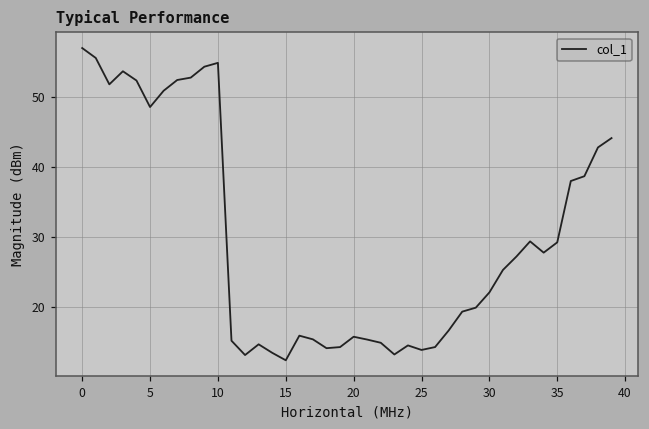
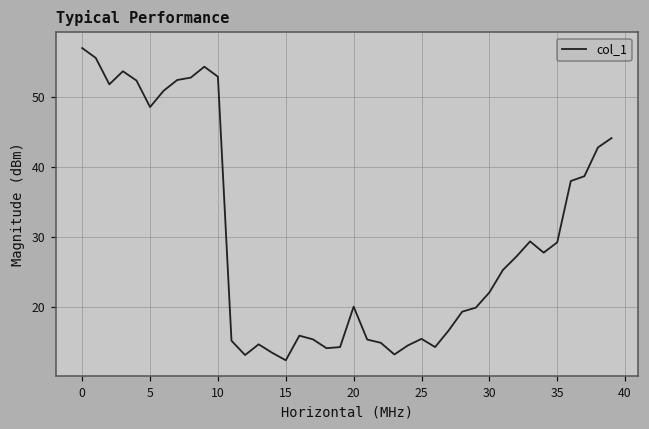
  {
    "0": 57,
    "5": 49,
-   "10": 55,
+   "10": 53,
    "15": 12,
-   "20": 16,
-   "25": 14,
+   "20": 20,
+   "25": 15,
    "30": 22,
    "35": 29
  }
